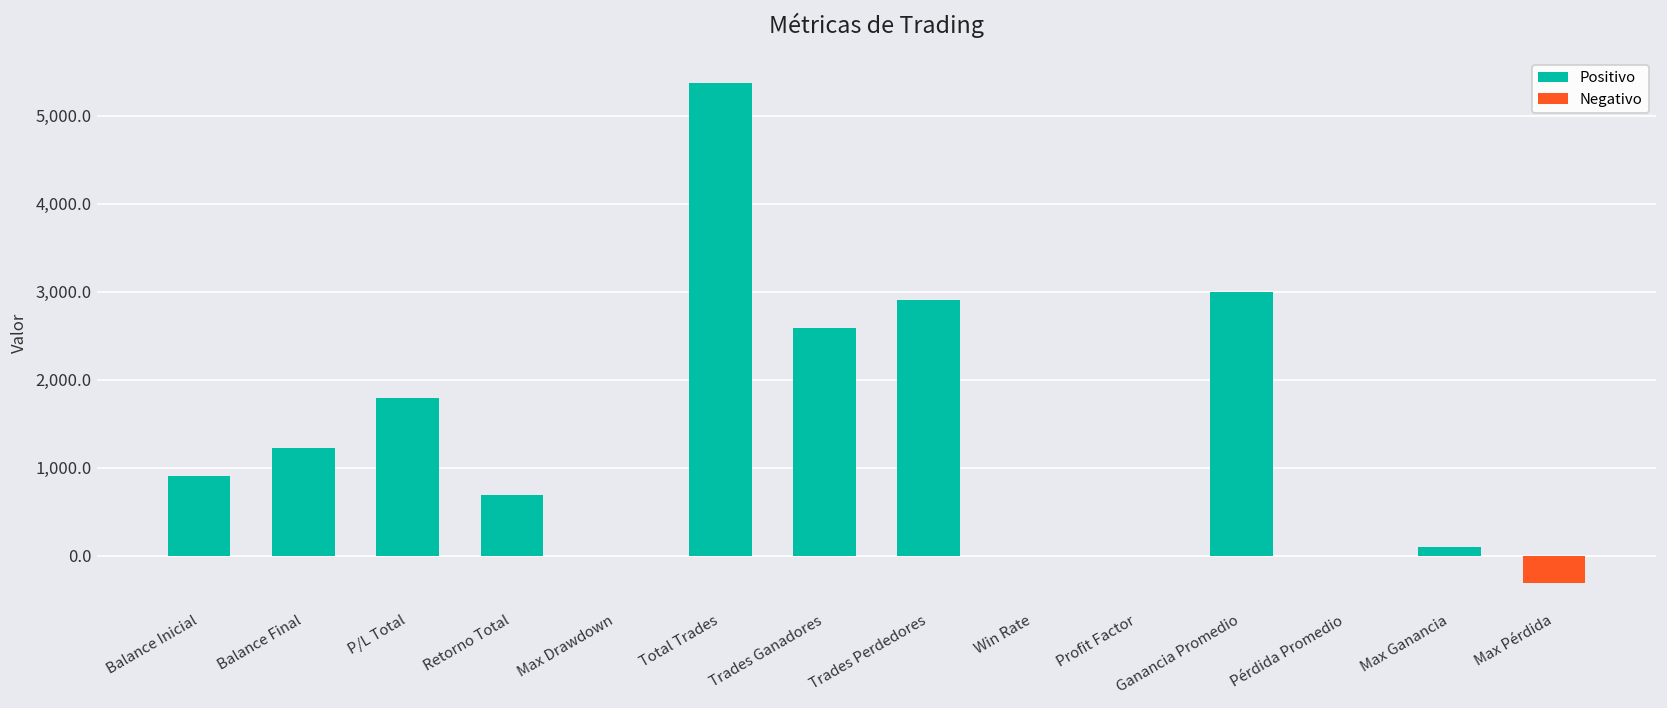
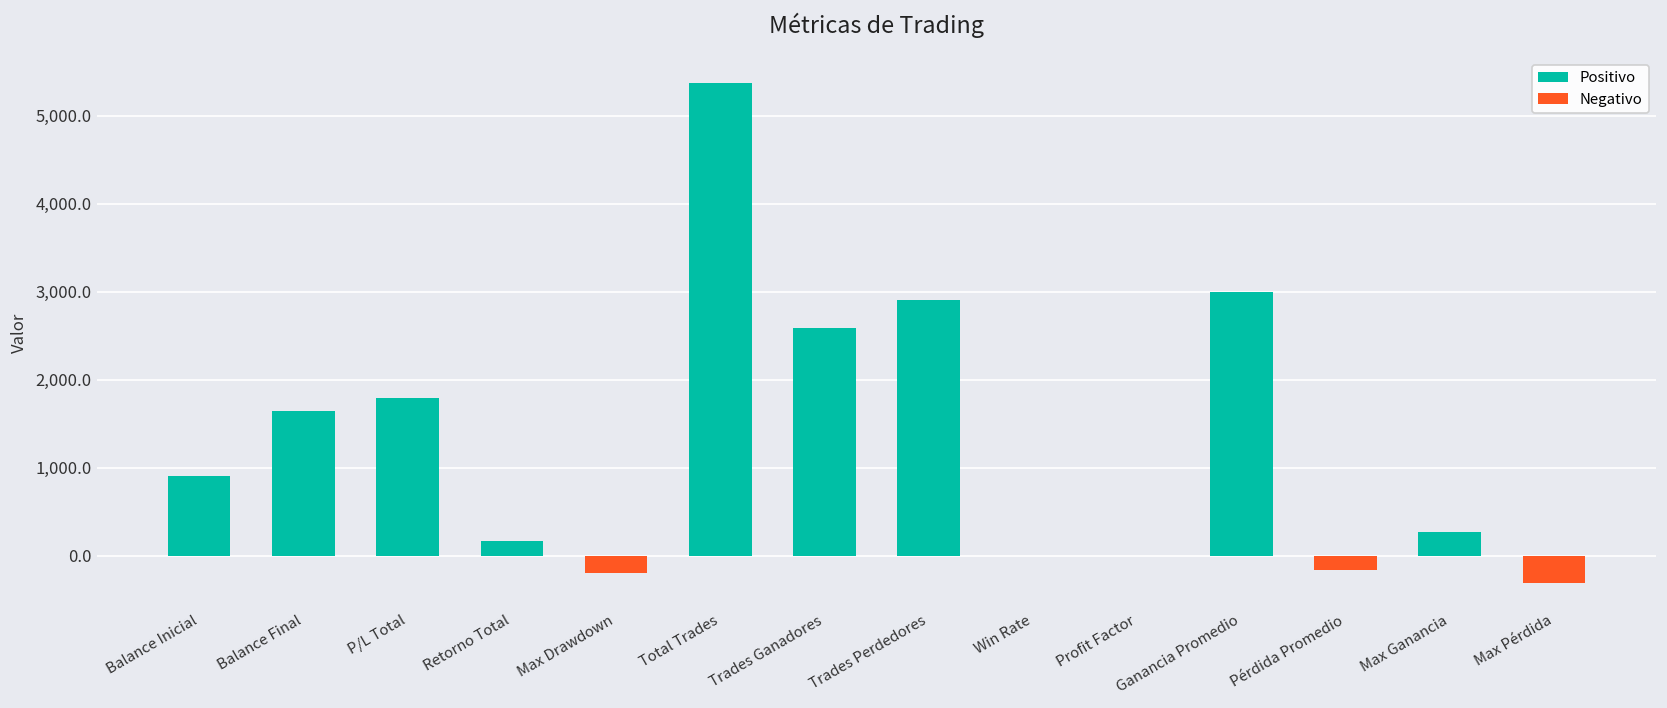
  {
    "Positivo": {
      "Balance Inicial": "900",
-     "Balance Final": "1,200",
+     "Balance Final": "1,600",
      "P/L Total": "1,800",
-     "Retorno Total": "700",
+     "Retorno Total": "200",
      "Total Trades": "5,400",
      "Trades Ganadores": "2,600",
      "Trades Perdedores": "2,900",
      "Ganancia Promedio": "3,000",
-     "Max Ganancia": "100"
+     "Max Ganancia": "300"
    },
    "Negativo": {
-     "Max Drawdown": "0",
-     "Pérdida Promedio": "0",
+     "Max Drawdown": "-200",
+     "Pérdida Promedio": "-200",
      "Max Pérdida": "-300"
    }
  }
